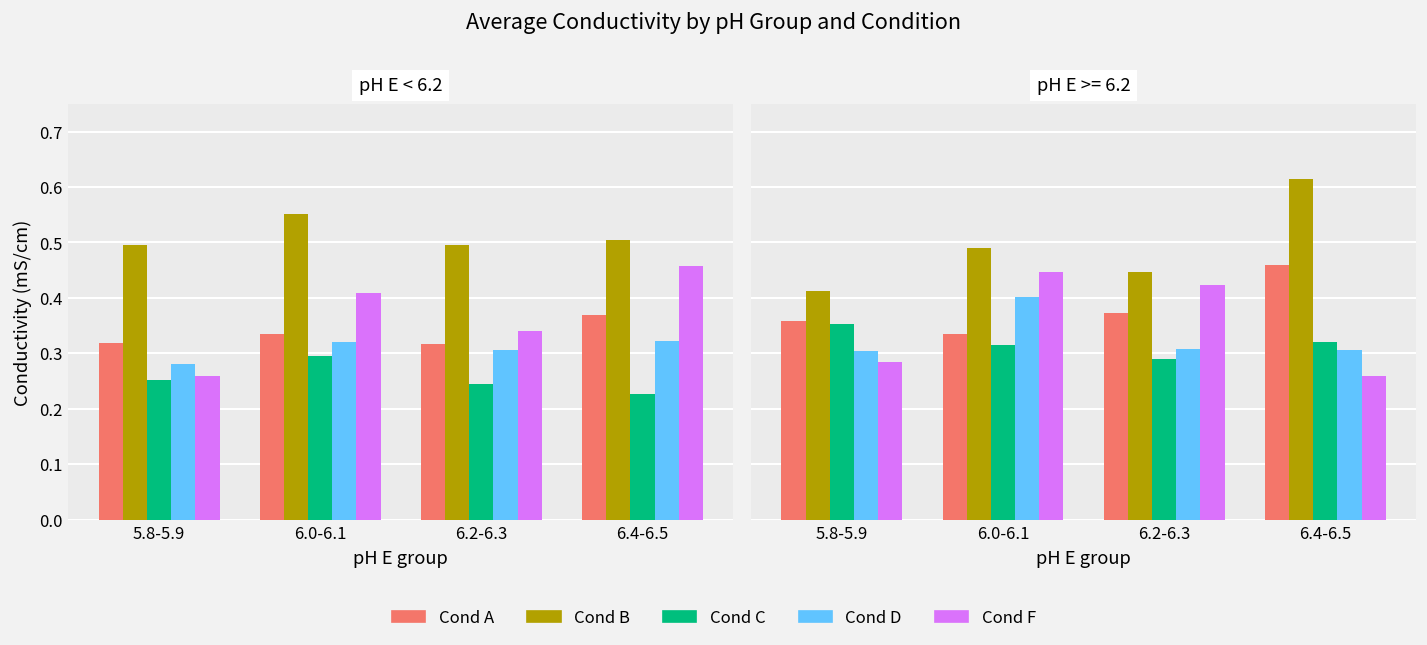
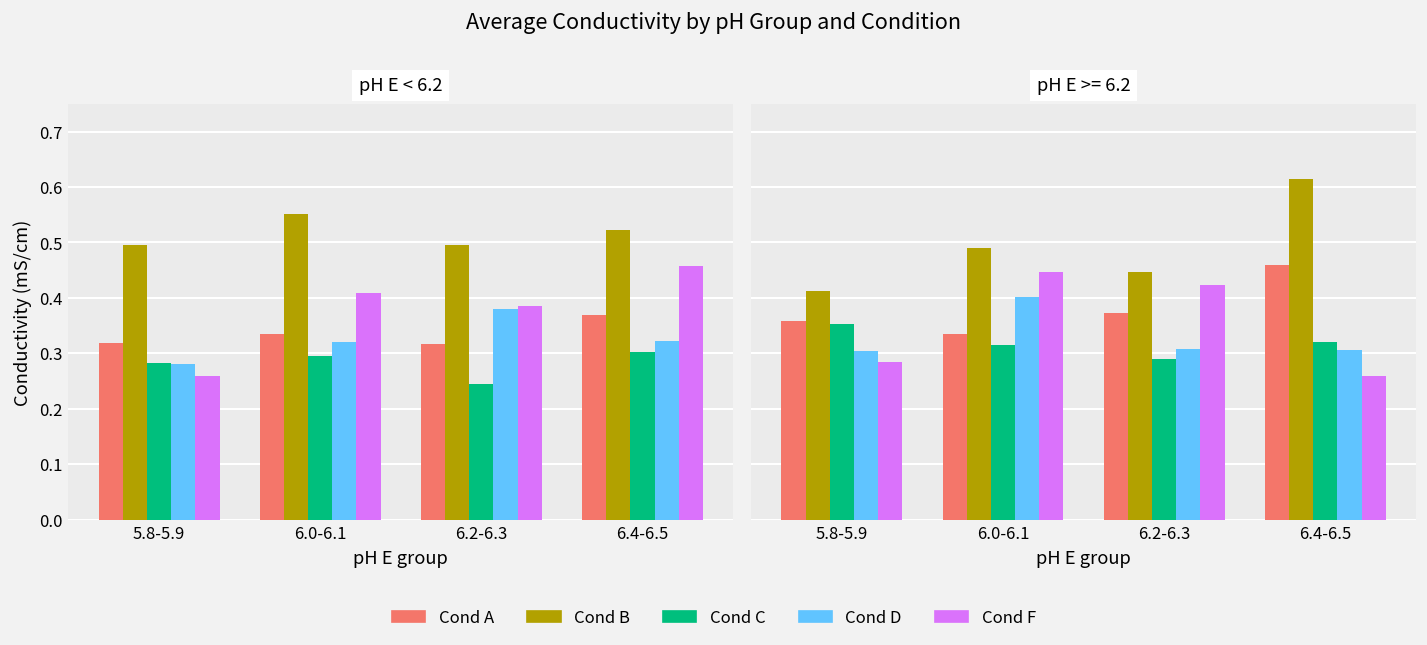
  {
    "pH E < 6.2": {
      "Cond A": {
        "5.8-5.9": 0.32,
        "6.0-6.1": 0.33,
        "6.2-6.3": 0.32,
        "6.4-6.5": 0.37
      },
      "Cond B": {
        "5.8-5.9": 0.50,
        "6.0-6.1": 0.55,
        "6.2-6.3": 0.50,
-       "6.4-6.5": 0.51
+       "6.4-6.5": 0.52
      },
      "Cond C": {
-       "5.8-5.9": 0.25,
+       "5.8-5.9": 0.28,
        "6.0-6.1": 0.30,
        "6.2-6.3": 0.24,
-       "6.4-6.5": 0.23
+       "6.4-6.5": 0.30
      },
      "Cond D": {
        "5.8-5.9": 0.28,
        "6.0-6.1": 0.32,
-       "6.2-6.3": 0.31,
+       "6.2-6.3": 0.38,
        "6.4-6.5": 0.32
      },
      "Cond F": {
        "5.8-5.9": 0.26,
        "6.0-6.1": 0.41,
-       "6.2-6.3": 0.34,
+       "6.2-6.3": 0.39,
        "6.4-6.5": 0.46
      }
    }
  }
